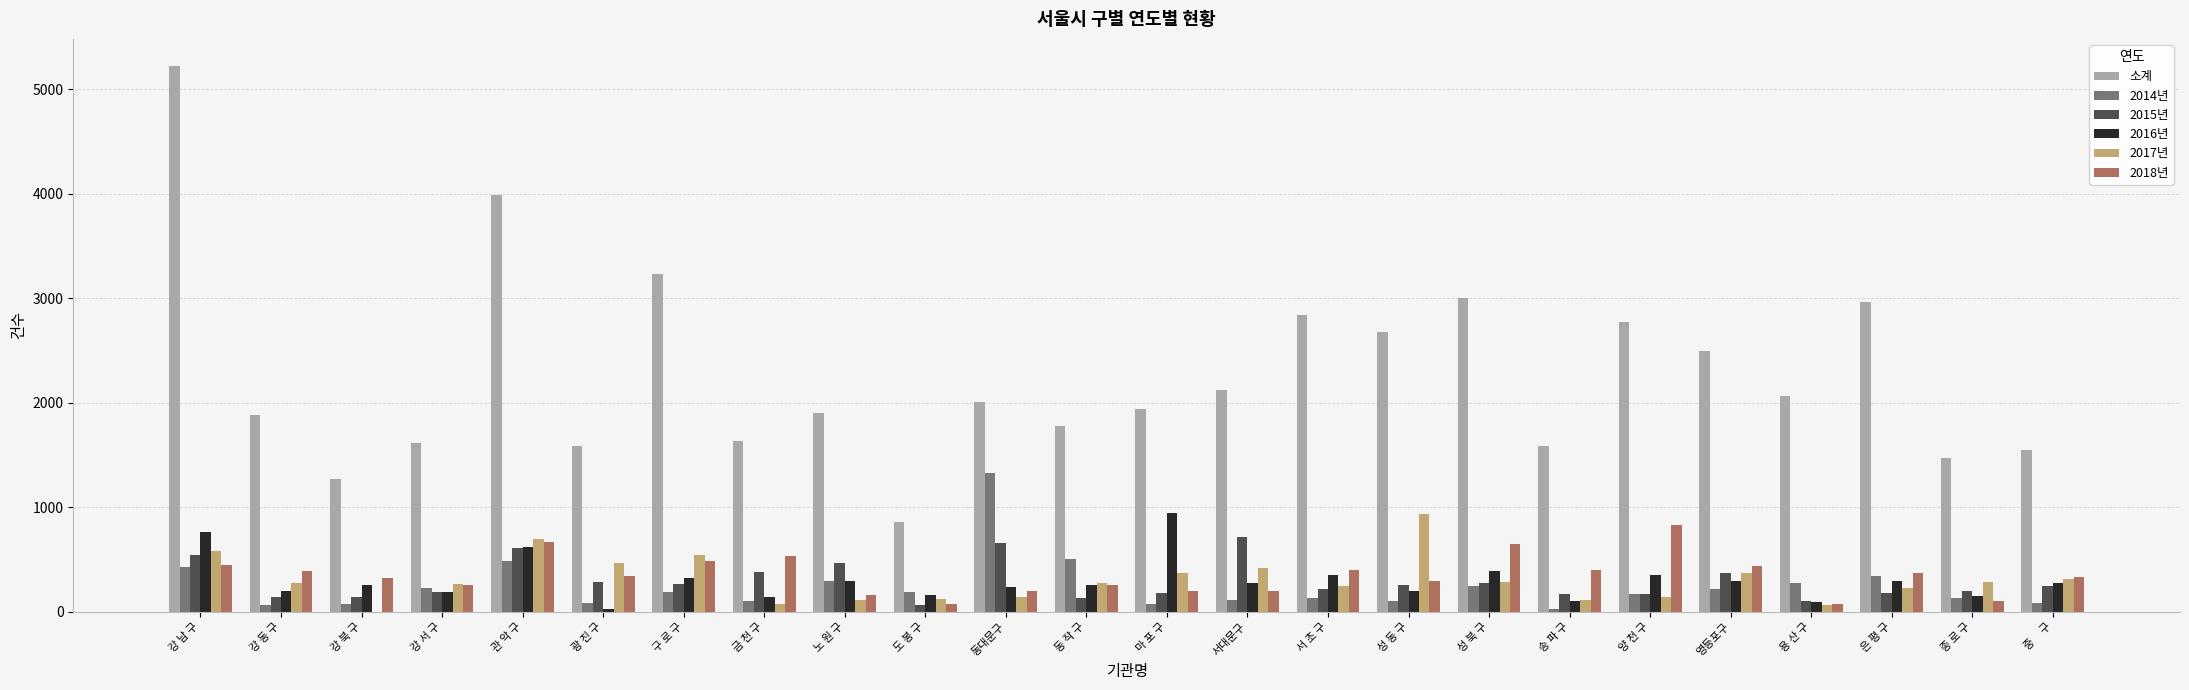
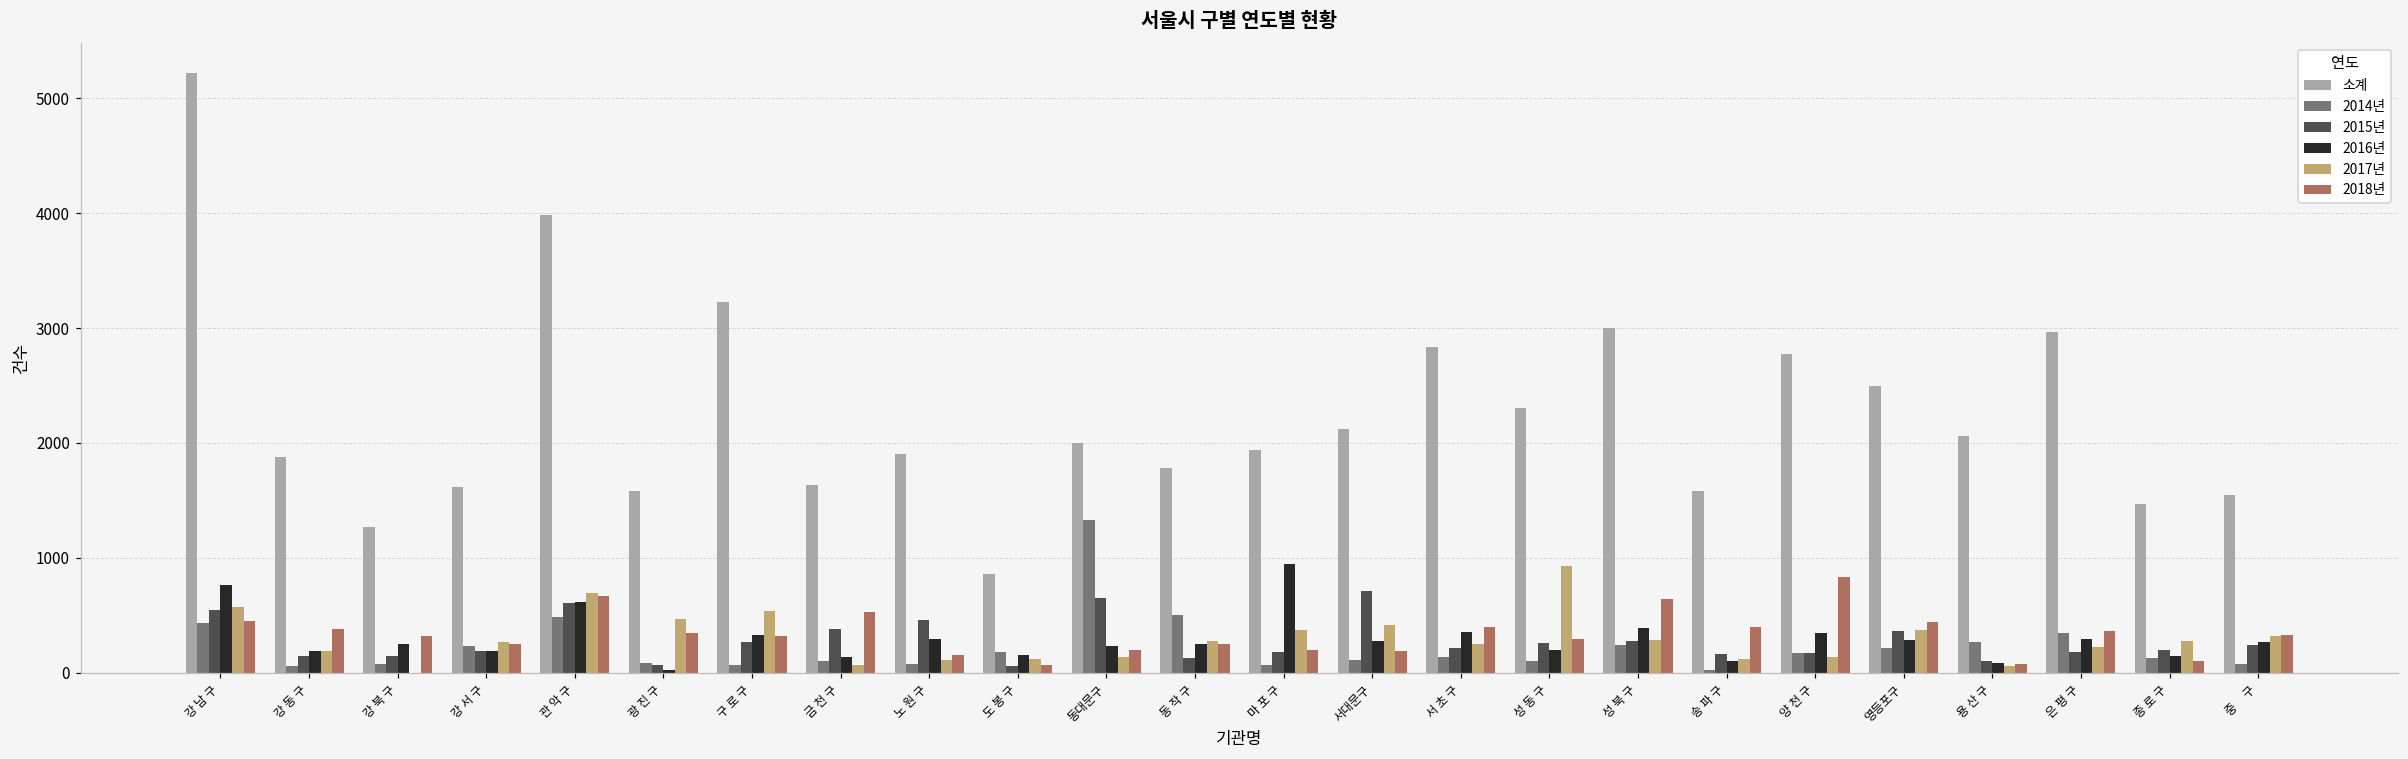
  {
    "소계": {
      "강 남 구": 5220,
      "강 동 구": 1880,
      "강 북 구": 1270,
      "강 서 구": 1620,
      "관 악 구": 3990,
      "광 진 구": 1580,
      "구 로 구": 3230,
      "금 천 구": 1630,
      "노 원 구": 1910,
      "도 봉 구": 860,
      "동대문구": 2000,
      "동 작 구": 1780,
      "마 포 구": 1940,
      "서대문구": 2120,
      "서 초 구": 2840,
-     "성 동 구": 2680,
+     "성 동 구": 2300,
      "성 북 구": 3000,
      "송 파 구": 1590,
      "양 천 구": 2780,
      "영등포구": 2500,
      "용 산 구": 2060,
      "은 평 구": 2960,
      "종 로 구": 1470,
      "중 구": 1540
    },
    "2014년": {
      "강 남 구": 430,
      "강 동 구": 60,
      "강 북 구": 70,
      "강 서 구": 230,
      "관 악 구": 490,
      "광 진 구": 90,
-     "구 로 구": 190,
+     "구 로 구": 60,
      "금 천 구": 100,
-     "노 원 구": 300,
+     "노 원 구": 80,
      "도 봉 구": 190,
      "동대문구": 1330,
      "동 작 구": 500,
      "마 포 구": 70,
      "서대문구": 110,
      "서 초 구": 130,
      "성 동 구": 100,
      "성 북 구": 240,
      "양 천 구": 170,
      "영등포구": 220,
      "용 산 구": 270,
      "은 평 구": 340,
      "종 로 구": 130,
      "중 구": 80
    },
    "2015년": {
      "강 남 구": 550,
      "강 동 구": 140,
      "강 북 구": 150,
      "강 서 구": 190,
      "관 악 구": 610,
-     "광 진 구": 280,
+     "광 진 구": 60,
      "구 로 구": 270,
      "금 천 구": 380,
      "노 원 구": 460,
      "도 봉 구": 60,
      "동대문구": 660,
      "동 작 구": 130,
      "마 포 구": 180,
      "서대문구": 710,
      "서 초 구": 220,
      "성 동 구": 260,
      "성 북 구": 280,
      "송 파 구": 170,
      "양 천 구": 170,
      "영등포구": 370,
      "용 산 구": 100,
      "은 평 구": 180,
      "종 로 구": 200,
      "중 구": 250
    },
    "2016년": {
      "강 남 구": 770,
      "강 동 구": 190,
      "강 북 구": 250,
      "강 서 구": 190,
      "관 악 구": 620,
      "구 로 구": 330,
      "금 천 구": 140,
      "노 원 구": 300,
      "도 봉 구": 160,
      "동대문구": 230,
      "동 작 구": 250,
      "마 포 구": 950,
      "서대문구": 280,
      "서 초 구": 350,
      "성 동 구": 200,
      "성 북 구": 390,
      "송 파 구": 100,
      "양 천 구": 350,
      "영등포구": 290,
      "용 산 구": 90,
      "은 평 구": 300,
      "종 로 구": 150,
      "중 구": 270
    },
    "2017년": {
      "강 남 구": 580,
-     "강 동 구": 270,
+     "강 동 구": 190,
      "강 서 구": 260,
      "관 악 구": 690,
      "광 진 구": 470,
      "구 로 구": 540,
      "금 천 구": 70,
      "노 원 구": 110,
      "도 봉 구": 120,
      "동대문구": 140,
      "동 작 구": 280,
      "마 포 구": 370,
      "서대문구": 420,
      "서 초 구": 250,
      "성 동 구": 930,
      "성 북 구": 290,
      "송 파 구": 120,
      "양 천 구": 140,
      "영등포구": 370,
      "용 산 구": 60,
      "은 평 구": 230,
      "종 로 구": 280,
      "중 구": 320
    },
    "2018년": {
      "강 남 구": 450,
      "강 동 구": 390,
      "강 북 구": 320,
      "강 서 구": 250,
      "관 악 구": 670,
      "광 진 구": 350,
-     "구 로 구": 490,
+     "구 로 구": 320,
      "금 천 구": 530,
      "노 원 구": 160,
      "도 봉 구": 70,
      "동대문구": 200,
      "동 작 구": 260,
      "마 포 구": 200,
      "서대문구": 190,
      "서 초 구": 400,
      "성 동 구": 290,
      "성 북 구": 640,
      "송 파 구": 400,
      "양 천 구": 830,
      "영등포구": 440,
      "용 산 구": 70,
      "은 평 구": 370,
      "종 로 구": 100,
      "중 구": 330
    }
  }
